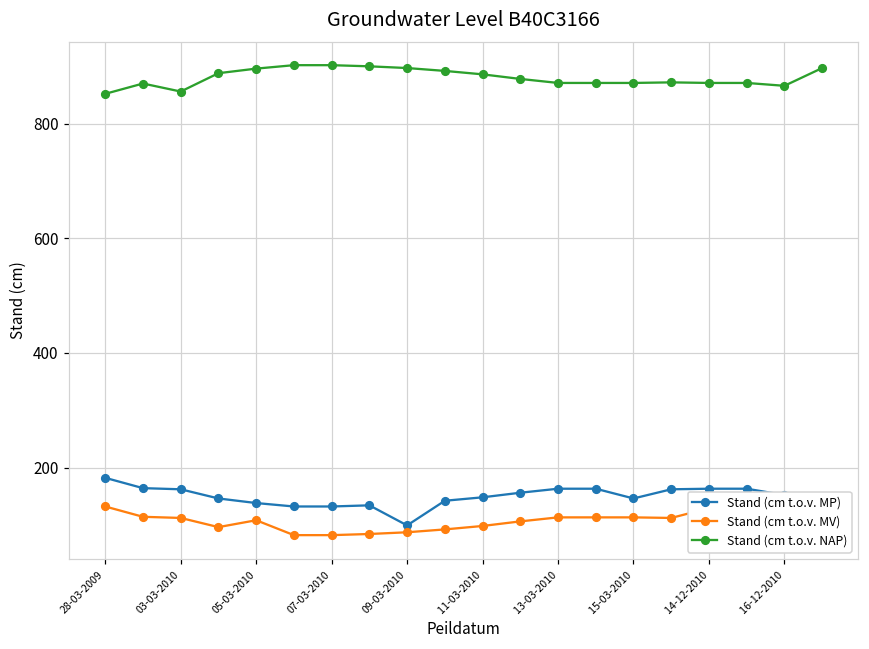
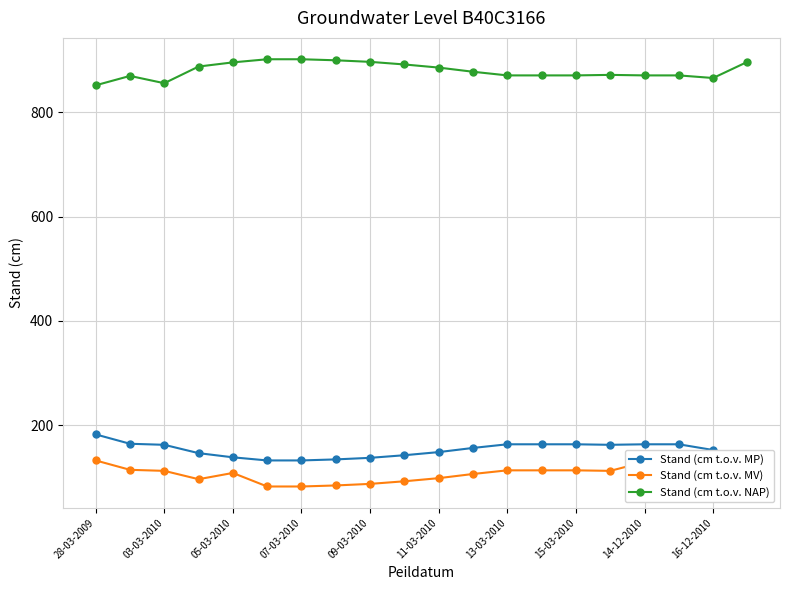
  {
    "Stand (cm t.o.v. MP)": {
      "28-03-2009": 180,
      "03-03-2010": 160,
      "05-03-2010": 140,
      "07-03-2010": 130,
-     "09-03-2010": 100,
+     "09-03-2010": 140,
      "11-03-2010": 150,
      "13-03-2010": 160,
-     "15-03-2010": 150,
+     "15-03-2010": 160,
      "14-12-2010": 160
    },
    "Stand (cm t.o.v. MV)": {
      "28-03-2009": 130,
      "03-03-2010": 110,
      "05-03-2010": 110,
      "07-03-2010": 80,
      "09-03-2010": 90,
      "11-03-2010": 100,
      "13-03-2010": 110,
      "15-03-2010": 110
    },
    "Stand (cm t.o.v. NAP)": {
      "28-03-2009": 850,
      "03-03-2010": 860,
      "05-03-2010": 900,
      "07-03-2010": 900,
      "09-03-2010": 900,
      "11-03-2010": 890,
      "13-03-2010": 870,
      "15-03-2010": 870,
      "14-12-2010": 870,
      "16-12-2010": 870
    }
  }
